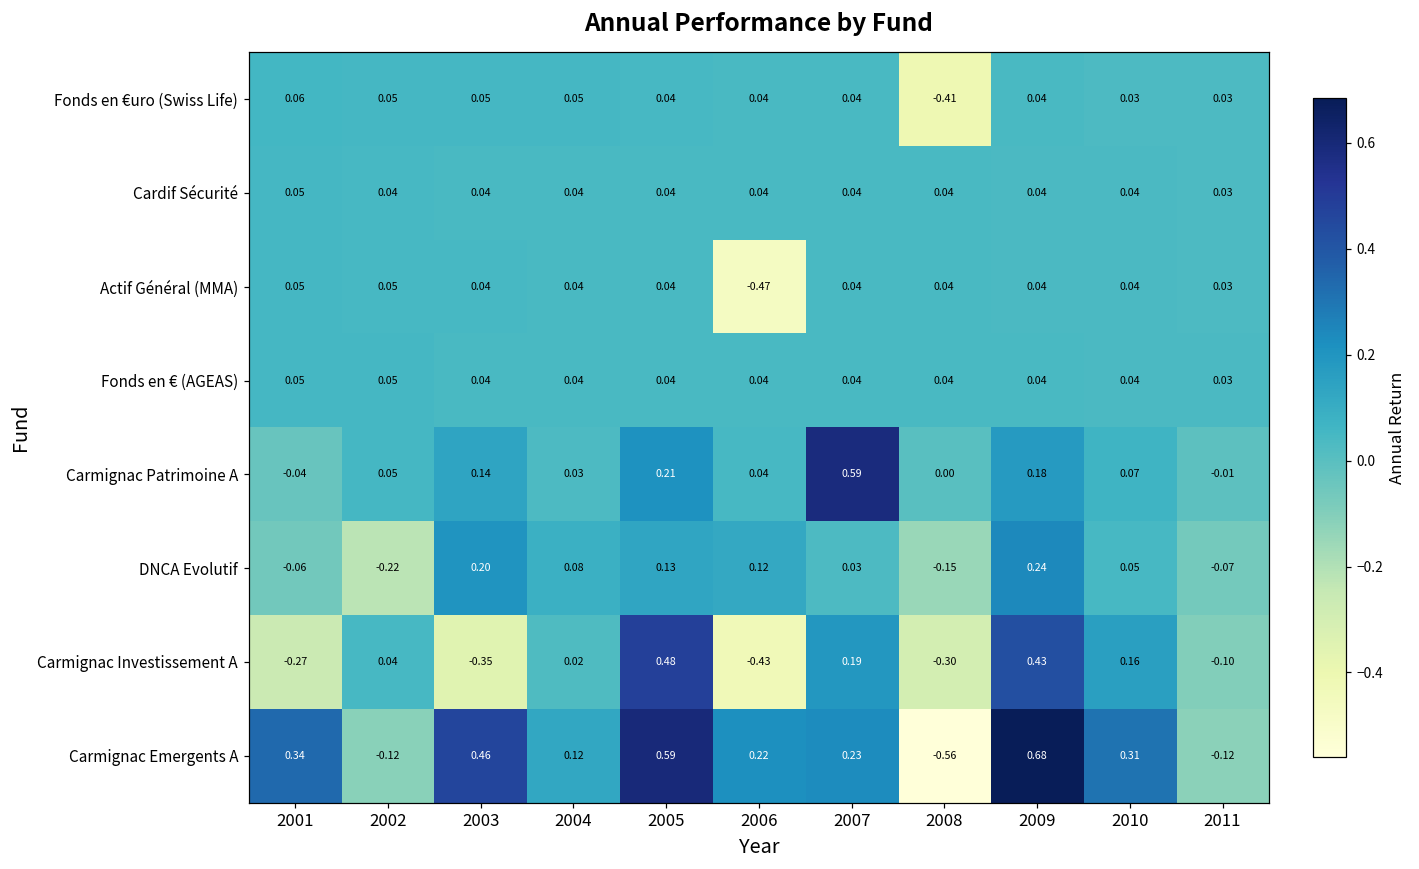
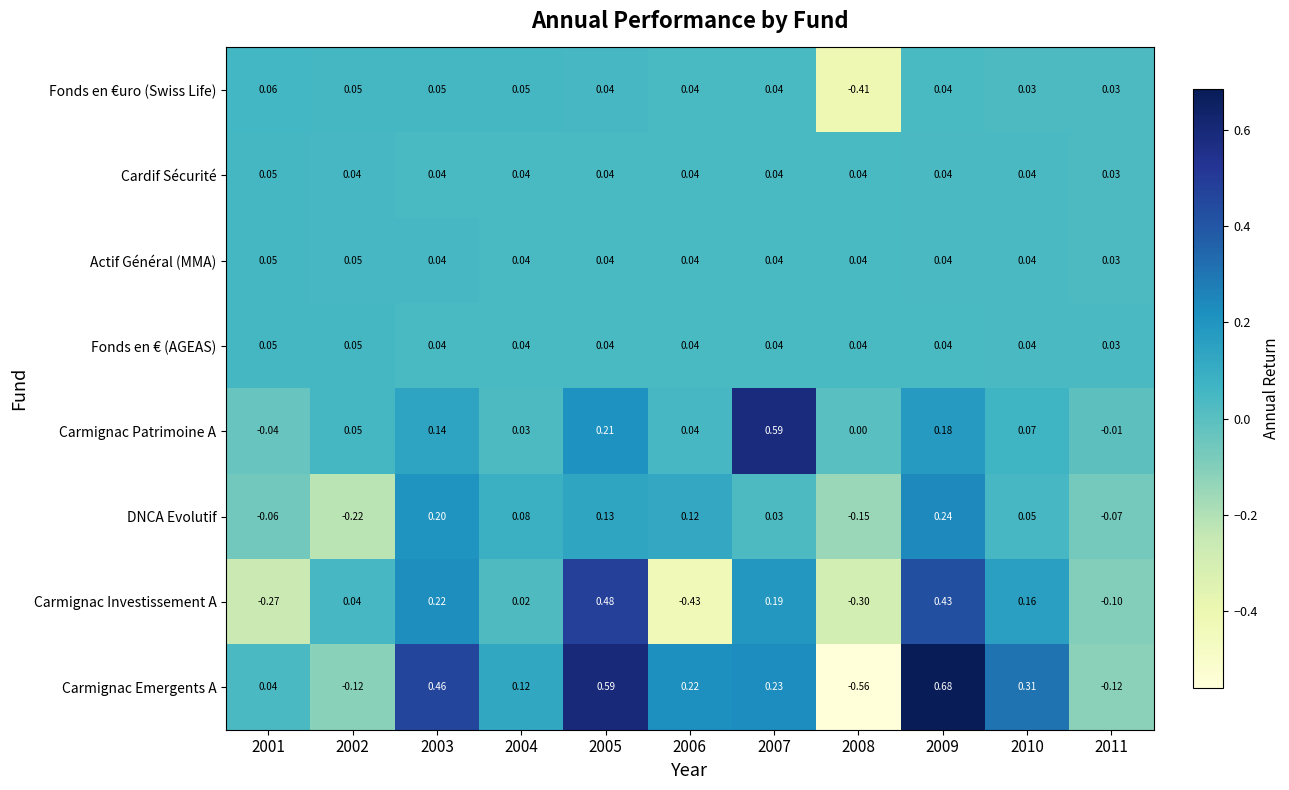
  {
    "Fonds en €uro (Swiss Life)": {
      "2001": 0.06,
      "2002": 0.05,
      "2003": 0.05,
      "2004": 0.05,
      "2005": 0.04,
      "2006": 0.04,
      "2007": 0.04,
      "2008": -0.41,
      "2009": 0.04,
      "2010": 0.03,
      "2011": 0.03
    },
    "Cardif Sécurité": {
      "2001": 0.05,
      "2002": 0.04,
      "2003": 0.04,
      "2004": 0.04,
      "2005": 0.04,
      "2006": 0.04,
      "2007": 0.04,
      "2008": 0.04,
      "2009": 0.04,
      "2010": 0.04,
      "2011": 0.03
    },
    "Actif Général (MMA)": {
      "2001": 0.05,
      "2002": 0.05,
      "2003": 0.04,
      "2004": 0.04,
      "2005": 0.04,
-     "2006": -0.47,
+     "2006": 0.04,
      "2007": 0.04,
      "2008": 0.04,
      "2009": 0.04,
      "2010": 0.04,
      "2011": 0.03
    },
    "Fonds en € (AGEAS)": {
      "2001": 0.05,
      "2002": 0.05,
      "2003": 0.04,
      "2004": 0.04,
      "2005": 0.04,
      "2006": 0.04,
      "2007": 0.04,
      "2008": 0.04,
      "2009": 0.04,
      "2010": 0.04,
      "2011": 0.03
    },
    "Carmignac Patrimoine A": {
      "2001": -0.04,
      "2002": 0.05,
      "2003": 0.14,
      "2004": 0.03,
      "2005": 0.21,
      "2006": 0.04,
      "2007": 0.59,
      "2008": 0.00,
      "2009": 0.18,
      "2010": 0.07,
      "2011": -0.01
    },
    "DNCA Evolutif": {
      "2001": -0.06,
      "2002": -0.22,
      "2003": 0.20,
      "2004": 0.08,
      "2005": 0.13,
      "2006": 0.12,
      "2007": 0.03,
      "2008": -0.15,
      "2009": 0.24,
      "2010": 0.05,
      "2011": -0.07
    },
    "Carmignac Investissement A": {
      "2001": -0.27,
      "2002": 0.04,
-     "2003": -0.35,
+     "2003": 0.22,
      "2004": 0.02,
      "2005": 0.48,
      "2006": -0.43,
      "2007": 0.19,
      "2008": -0.30,
      "2009": 0.43,
      "2010": 0.16,
      "2011": -0.10
    },
    "Carmignac Emergents A": {
-     "2001": 0.34,
+     "2001": 0.04,
      "2002": -0.12,
      "2003": 0.46,
      "2004": 0.12,
      "2005": 0.59,
      "2006": 0.22,
      "2007": 0.23,
      "2008": -0.56,
      "2009": 0.68,
      "2010": 0.31,
      "2011": -0.12
    }
  }
